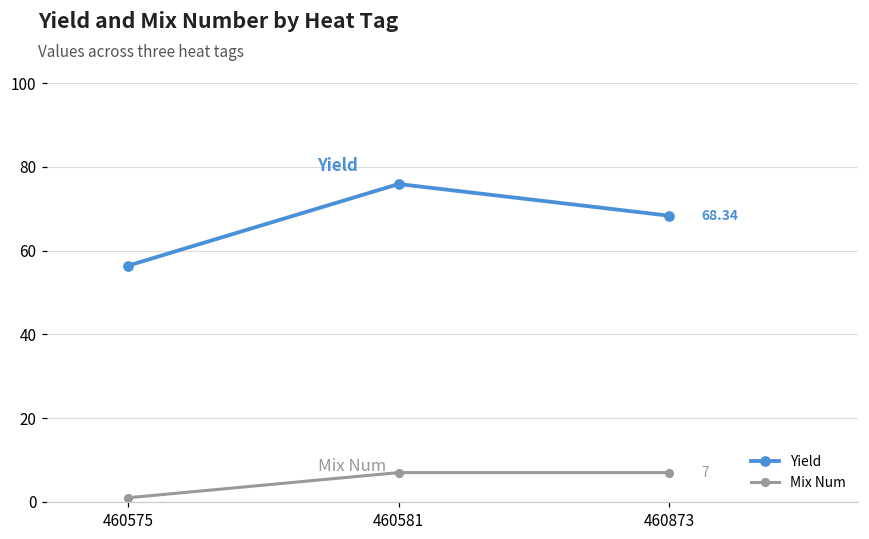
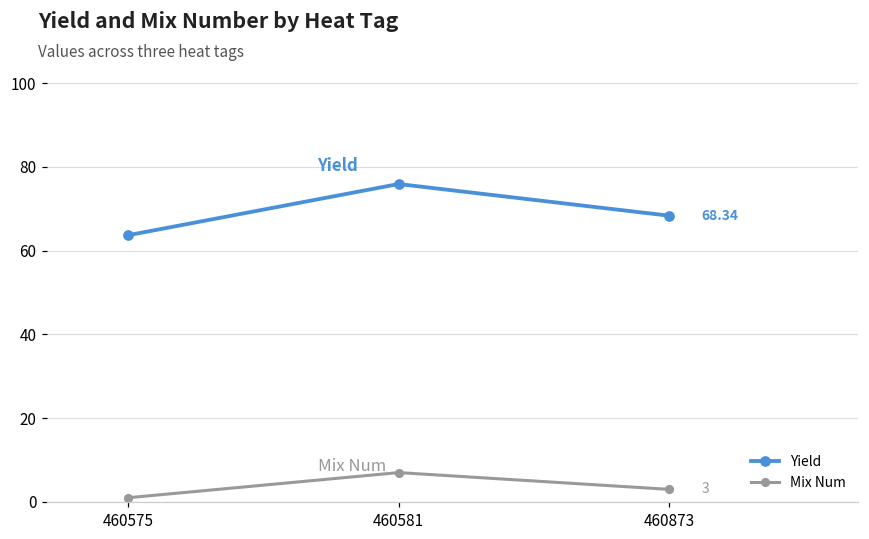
  {
    "Yield": {
-     "460575": 56,
+     "460575": 64,
      "460581": 76,
      "460873": 68
    },
    "Mix Num": {
-     "460873": 7
+     "460873": 3
    }
  }
